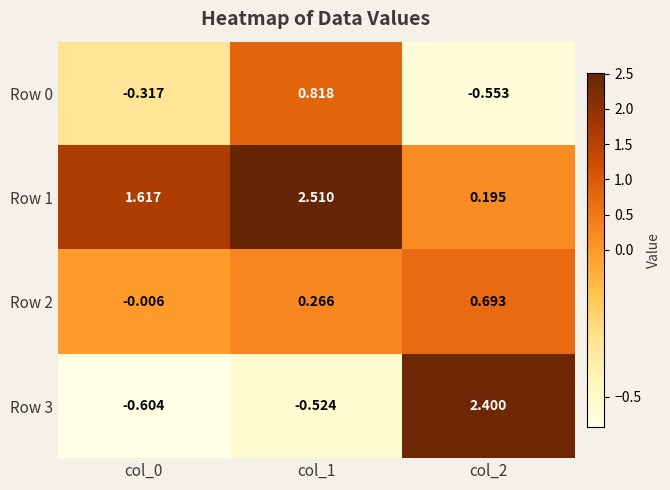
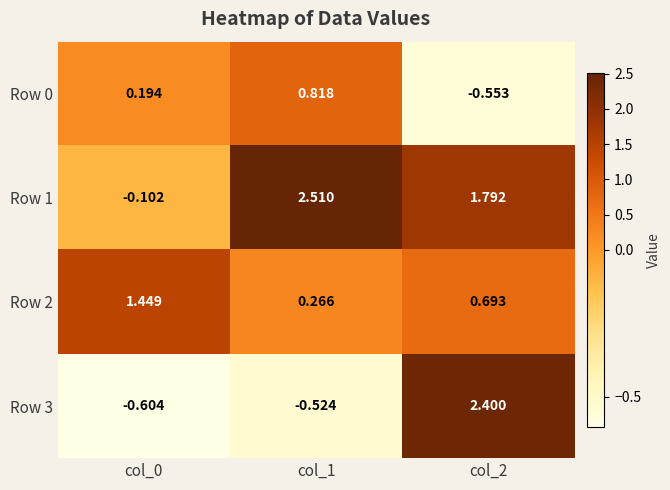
  {
    "Row 0": {
-     "col_0": -0.317,
+     "col_0": 0.194,
      "col_1": 0.818,
      "col_2": -0.553
    },
    "Row 1": {
-     "col_0": 1.617,
+     "col_0": -0.102,
      "col_1": 2.510,
-     "col_2": 0.195
+     "col_2": 1.792
    },
    "Row 2": {
-     "col_0": -0.006,
+     "col_0": 1.449,
      "col_1": 0.266,
      "col_2": 0.693
    },
    "Row 3": {
      "col_0": -0.604,
      "col_1": -0.524,
      "col_2": 2.400
    }
  }
